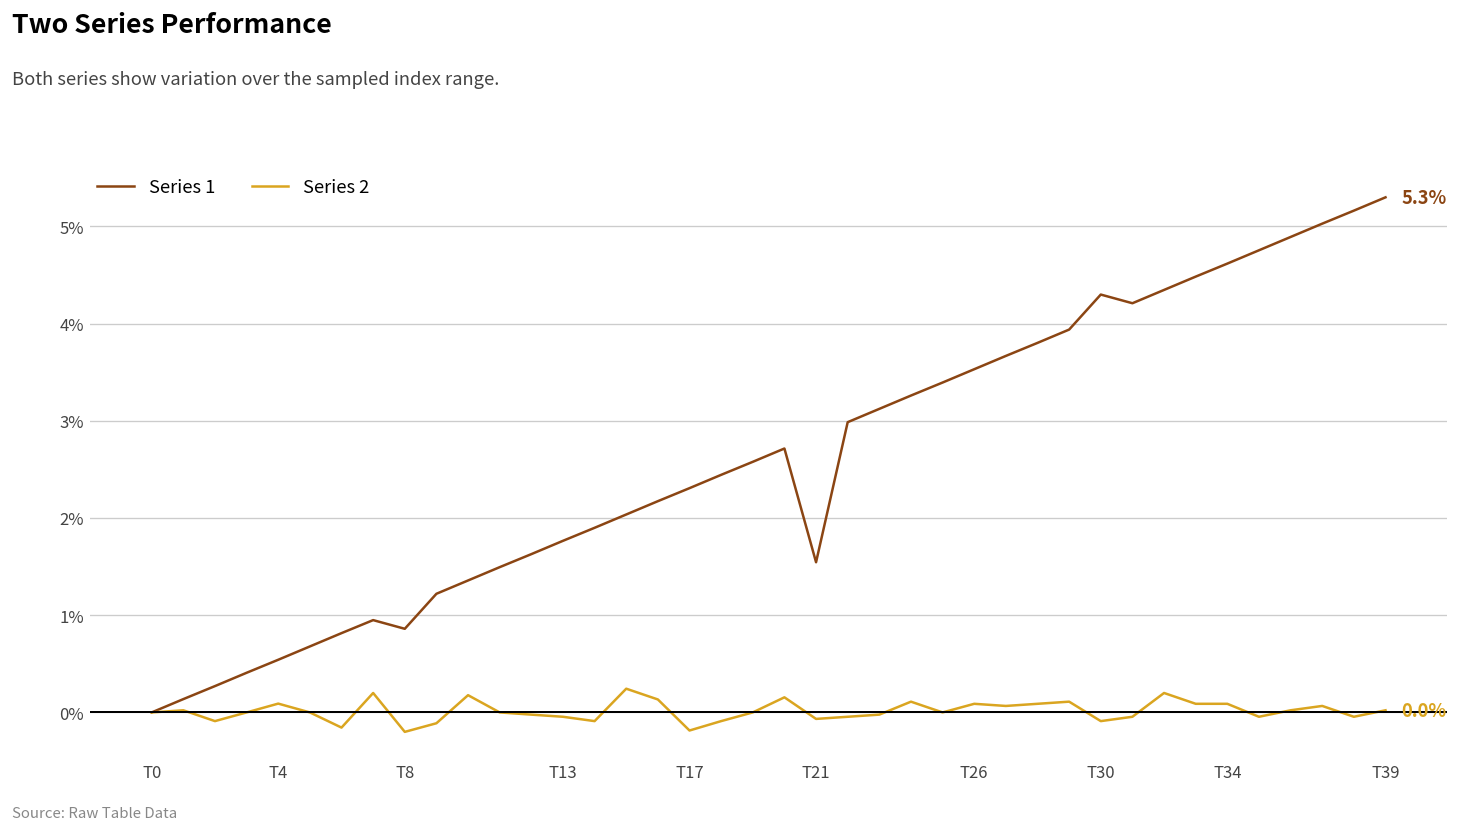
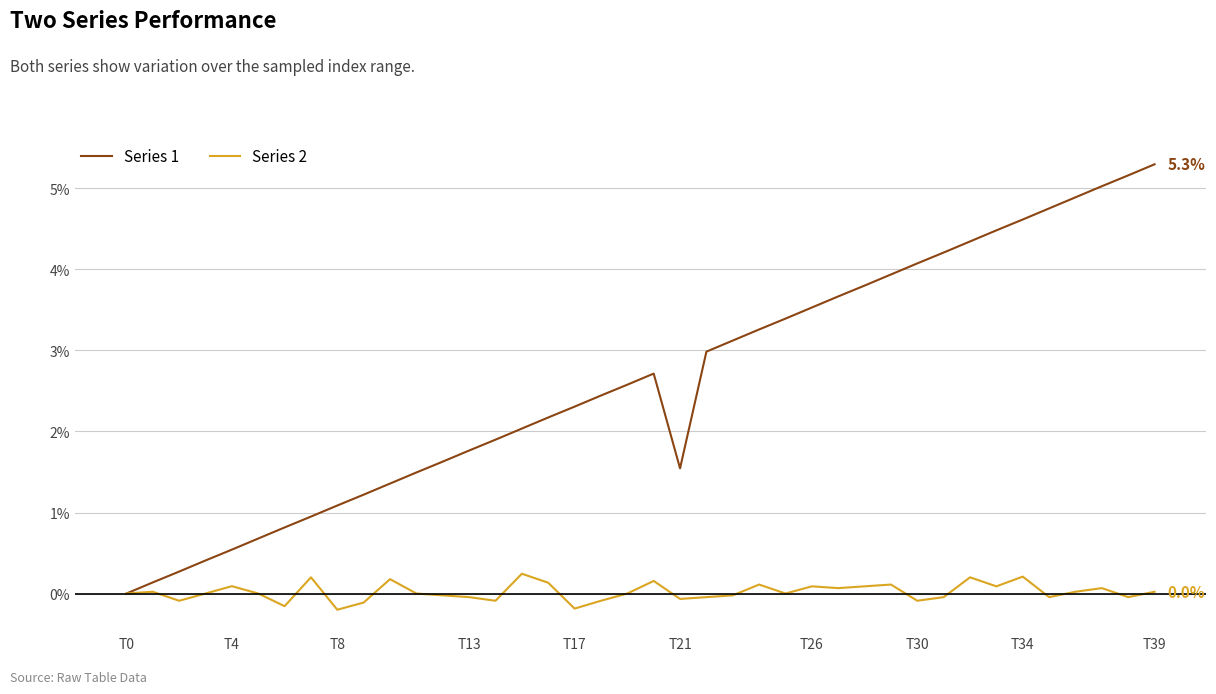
  {
    "Series 1": {
      "T4": "0.5%",
-     "T8": "0.9%",
+     "T8": "1.1%",
      "T13": "1.8%",
      "T17": "2.3%",
      "T21": "1.5%",
      "T26": "3.5%",
-     "T30": "4.3%",
+     "T30": "4.1%",
      "T34": "4.6%"
    },
    "Series 2": {
      "T4": "0.1%",
      "T8": "-0.2%",
      "T13": "0.0%",
      "T17": "-0.2%",
      "T21": "-0.1%",
      "T26": "0.1%",
      "T30": "-0.1%",
-     "T34": "0.1%"
+     "T34": "0.2%"
    }
  }
